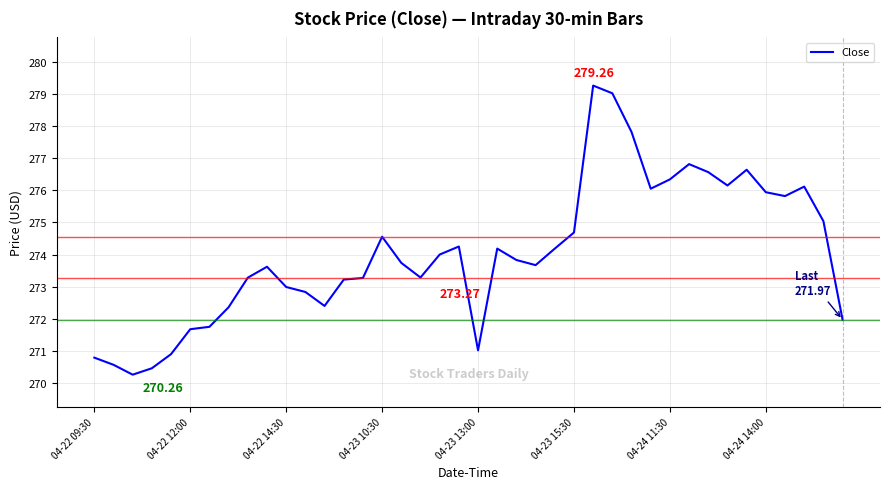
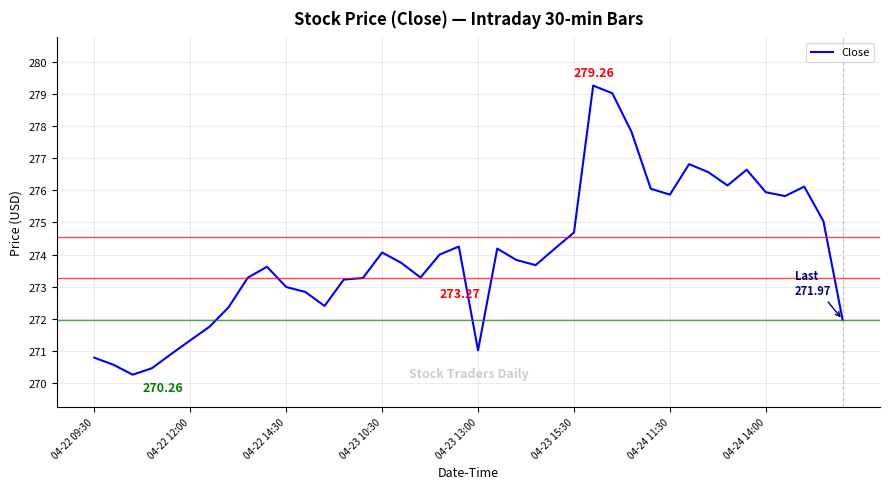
  {
    "04-22 09:30": 270.8,
-   "04-22 12:00": 271.7,
+   "04-22 12:00": 271.3,
    "04-22 14:30": 273.0,
-   "04-23 10:30": 274.6,
+   "04-23 10:30": 274.1,
    "04-23 13:00": 271.0,
    "04-23 15:30": 274.7,
-   "04-24 11:30": 276.3,
+   "04-24 11:30": 275.9,
    "04-24 14:00": 275.9
  }
